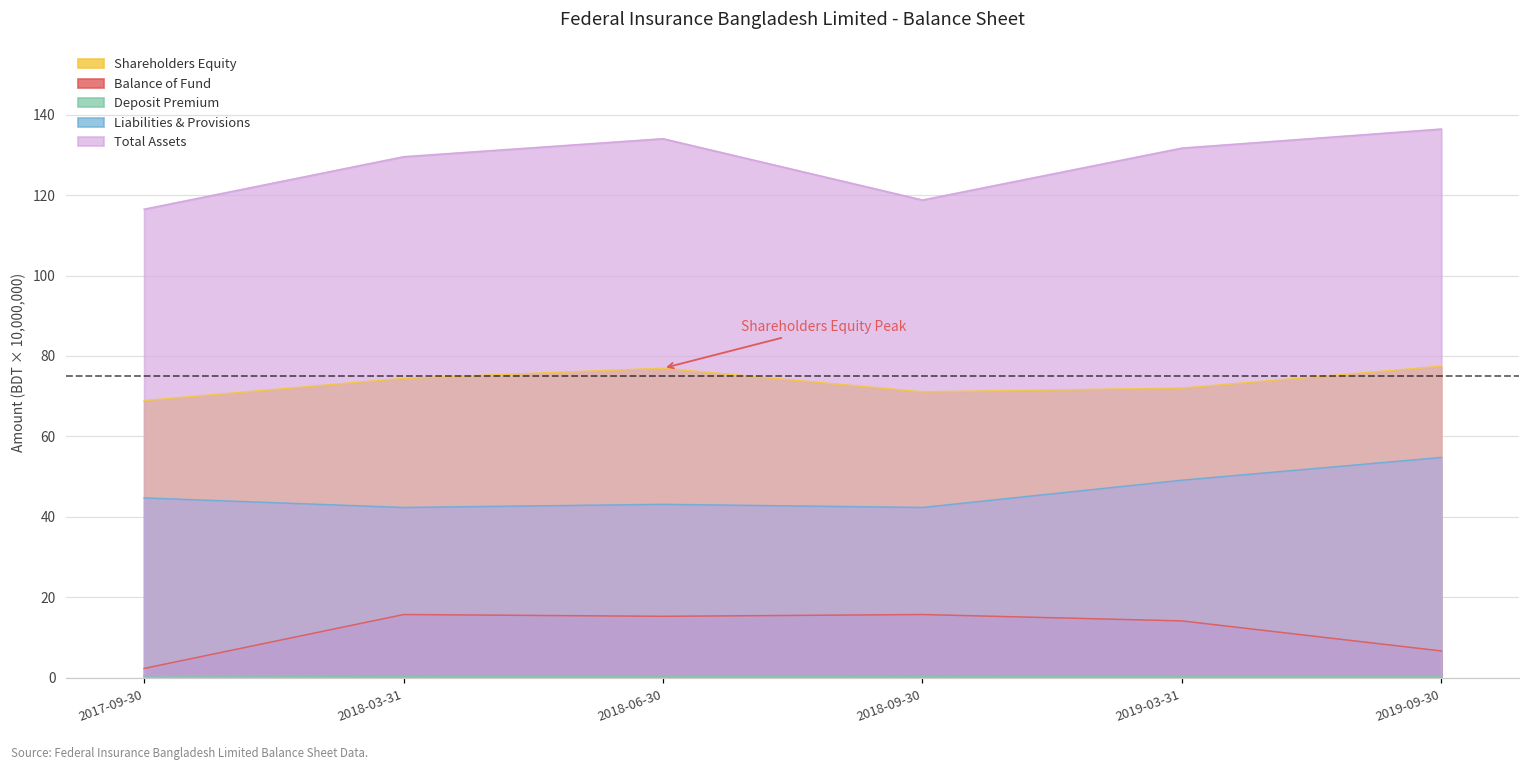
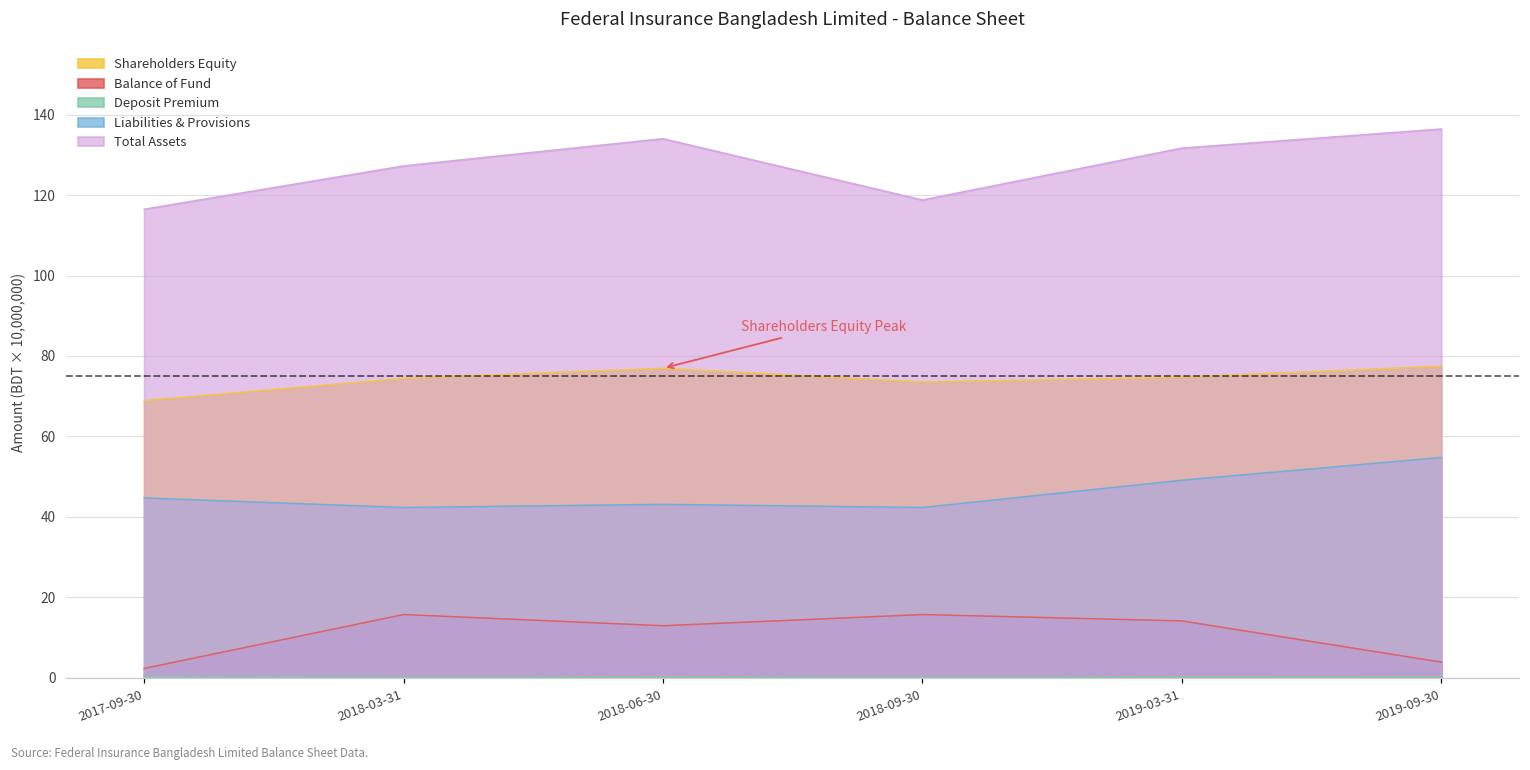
  {
    "Shareholders Equity": {
      "2017-09-30": 69,
      "2018-03-31": 74,
      "2018-06-30": 77,
-     "2018-09-30": 71,
-     "2019-03-31": 72,
+     "2018-09-30": 74,
+     "2019-03-31": 75,
      "2019-09-30": 77
    },
    "Balance of Fund": {
      "2017-09-30": 2,
      "2018-03-31": 16,
-     "2018-06-30": 15,
+     "2018-06-30": 13,
      "2018-09-30": 16,
      "2019-03-31": 14,
-     "2019-09-30": 7
+     "2019-09-30": 4
    },
    "Total Assets": {
      "2017-09-30": 116,
-     "2018-03-31": 130,
+     "2018-03-31": 127,
      "2018-06-30": 134,
      "2018-09-30": 119,
      "2019-03-31": 132,
      "2019-09-30": 136
    }
  }
